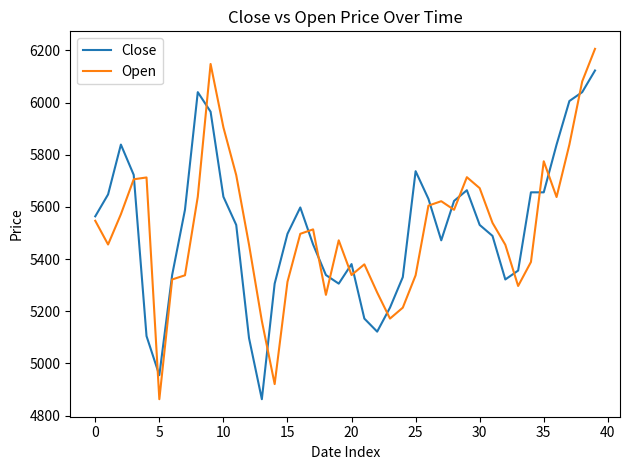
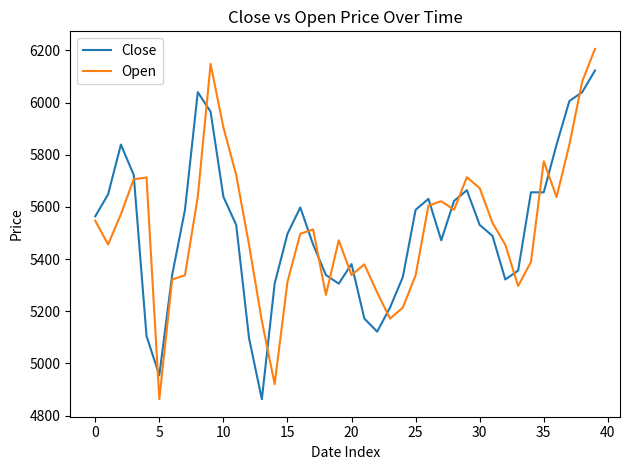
  {
    "Close": {
      "0": 5560,
      "5": 4960,
      "10": 5640,
      "15": 5500,
      "20": 5380,
-     "25": 5740,
+     "25": 5590,
      "30": 5530,
      "35": 5660
    },
    "Open": {
      "0": 5550,
      "5": 4860,
      "10": 5910,
      "15": 5310,
      "20": 5340,
      "25": 5340,
      "30": 5670,
      "35": 5780
    }
  }
